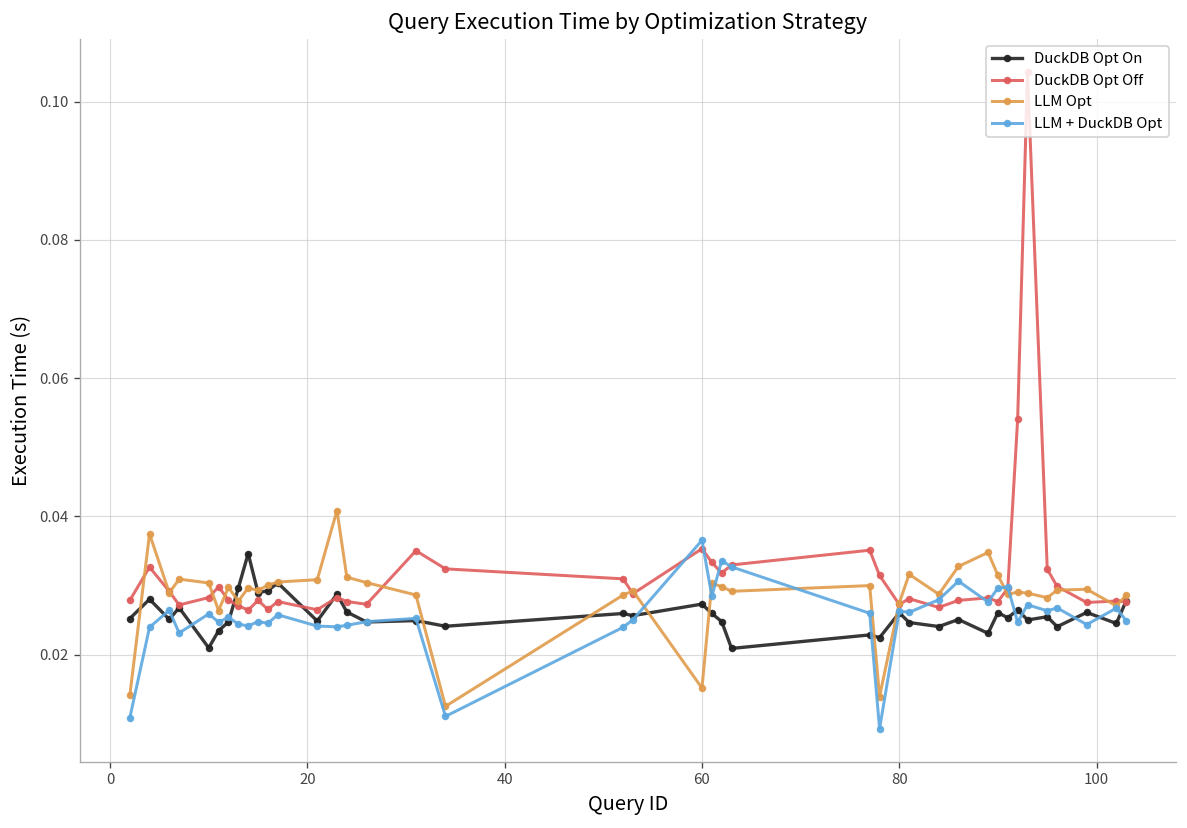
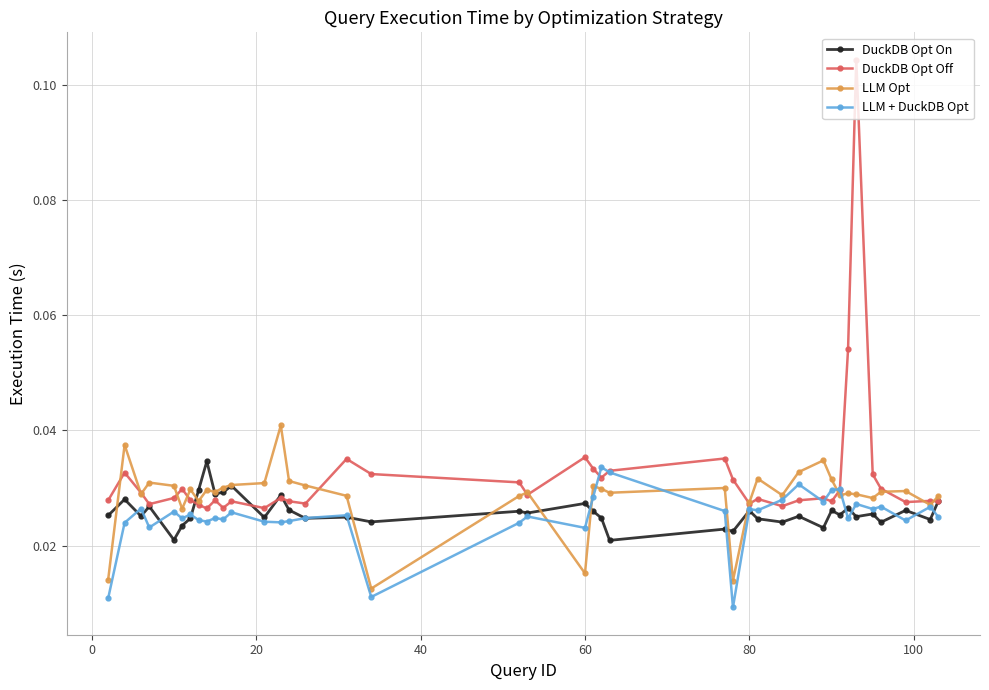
  {
    "DuckDB Opt On": {
      "60": 0.027
    },
    "DuckDB Opt Off": {
      "60": 0.035
    },
    "LLM Opt": {
      "60": 0.015
    },
    "LLM + DuckDB Opt": {
-     "60": 0.037
+     "60": 0.023
    }
  }
